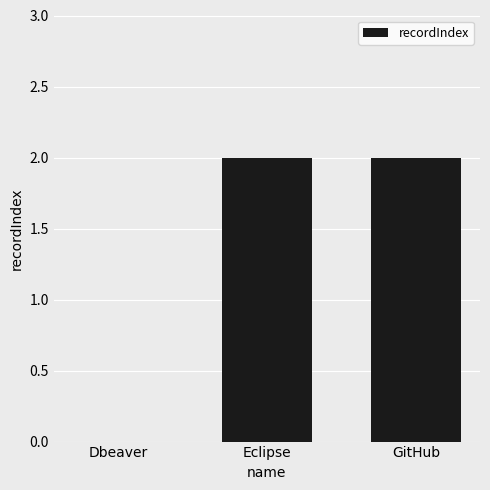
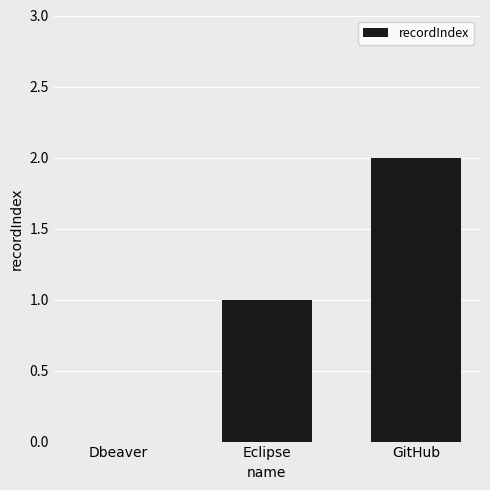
  {
    "Dbeaver": 0,
-   "Eclipse": 2,
+   "Eclipse": 1,
    "GitHub": 2
  }
